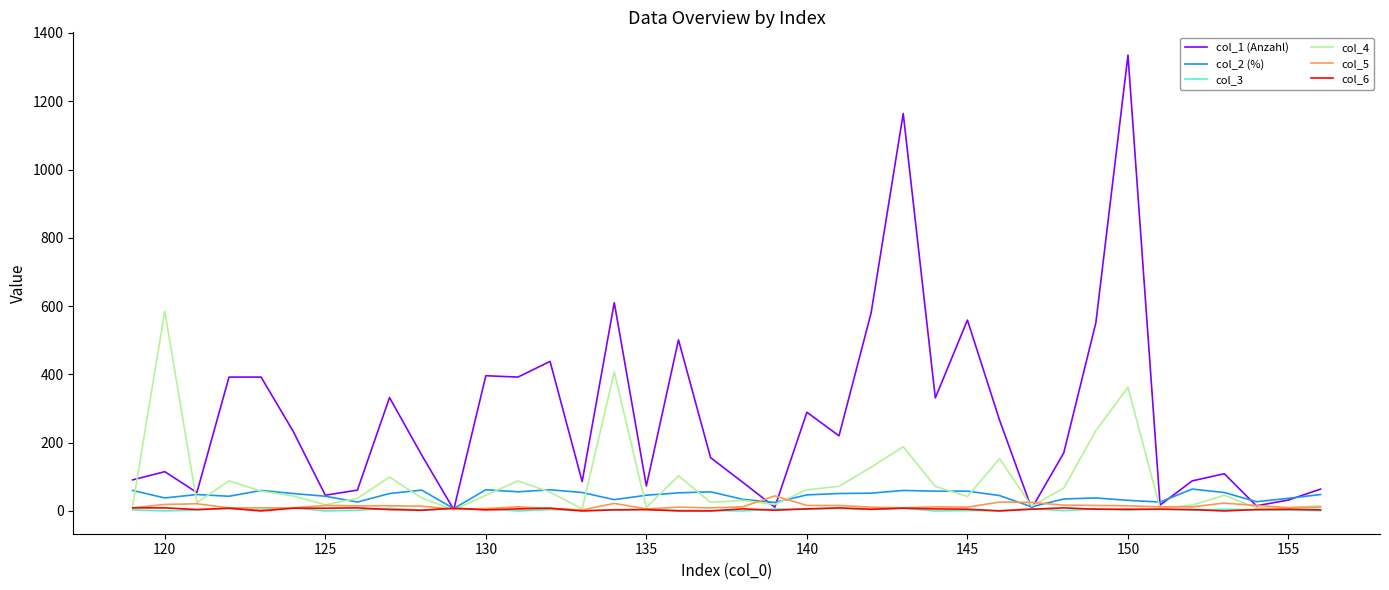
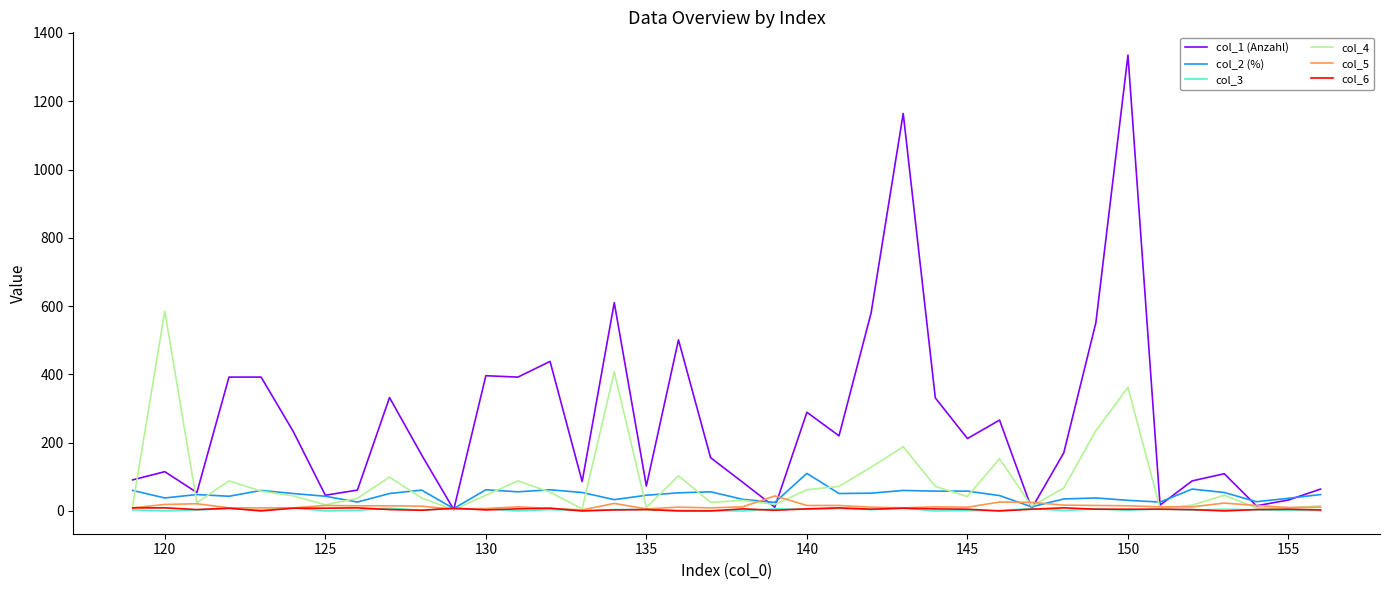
  {
    "col_1 (Anzahl)": {
      "120": 120,
      "130": 400,
      "135": 70,
      "140": 290,
-     "145": 560,
+     "145": 210,
      "150": 1340
    },
    "col_2 (%)": {
      "120": 40,
      "130": 60,
      "135": 50,
-     "140": 50,
+     "140": 110,
      "145": 60,
      "150": 30
    },
    "col_3": {
      "120": 0,
      "125": 0
    },
    "col_4": {
      "120": 590,
      "130": 50,
      "140": 60,
      "145": 40,
      "150": 360
    },
    "col_5": {
      "120": 20,
      "140": 20,
      "150": 20
    },
    "col_6": {
      "120": 10,
      "125": 10
    }
  }
